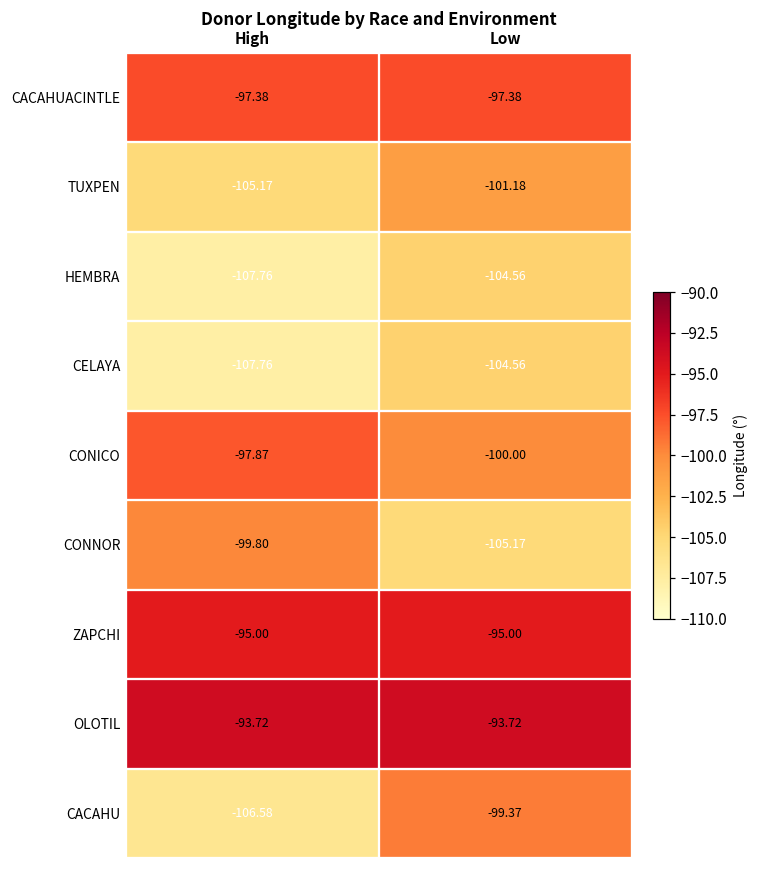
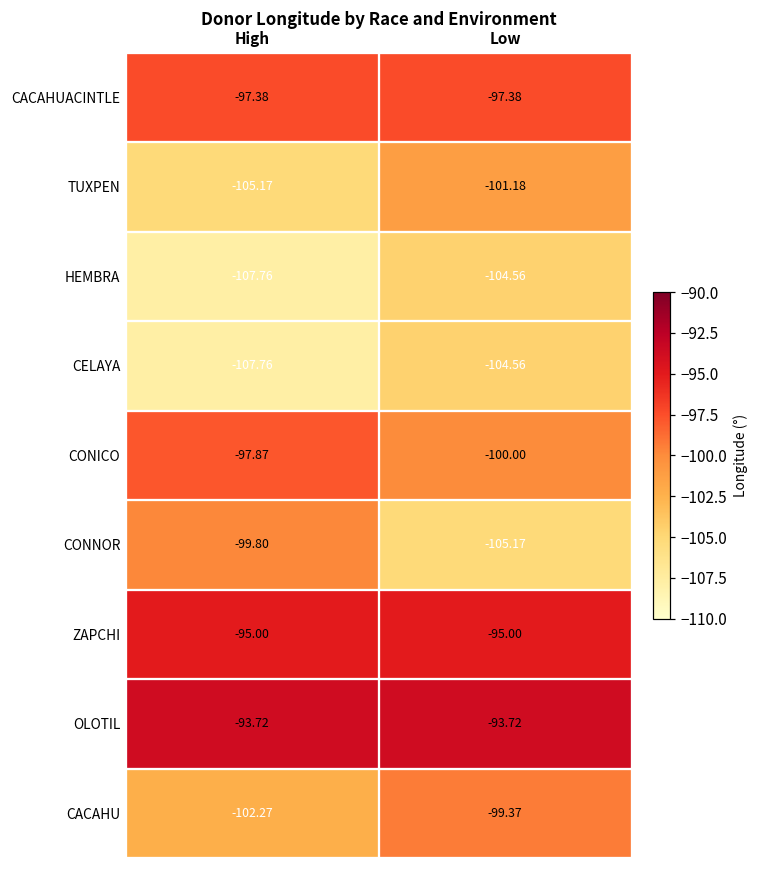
  {
    "CACAHUACINTLE": {
      "High": -97.38,
      "Low": -97.38
    },
    "TUXPEN": {
      "High": -105.17,
      "Low": -101.18
    },
    "HEMBRA": {
      "High": -107.76,
      "Low": -104.56
    },
    "CELAYA": {
      "High": -107.76,
      "Low": -104.56
    },
    "CONICO": {
      "High": -97.87,
      "Low": -100.00
    },
    "CONNOR": {
      "High": -99.80,
      "Low": -105.17
    },
    "ZAPCHI": {
      "High": -95.00,
      "Low": -95.00
    },
    "OLOTIL": {
      "High": -93.72,
      "Low": -93.72
    },
    "CACAHU": {
-     "High": -106.58,
+     "High": -102.27,
      "Low": -99.37
    }
  }
